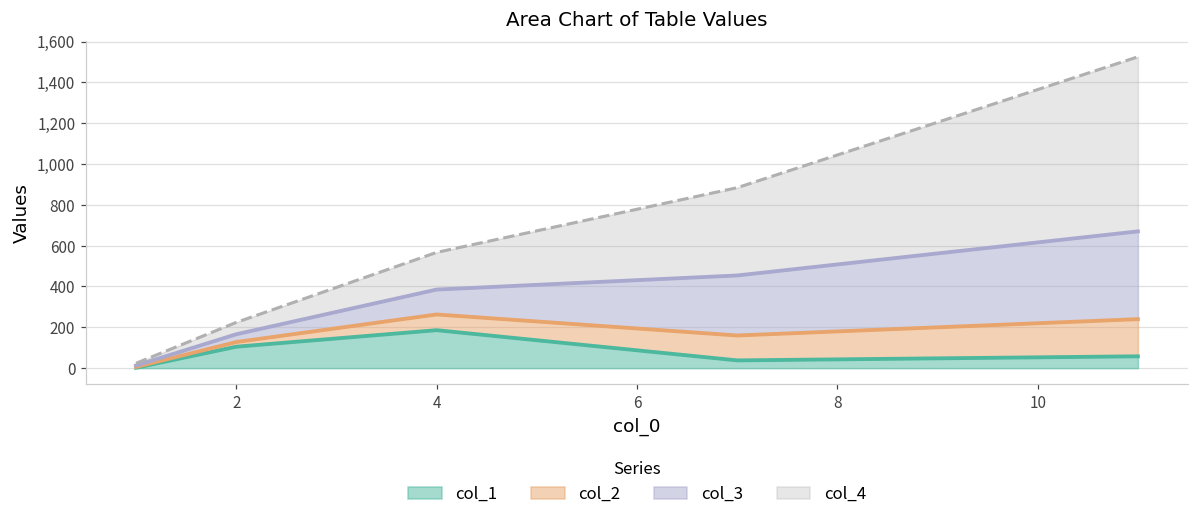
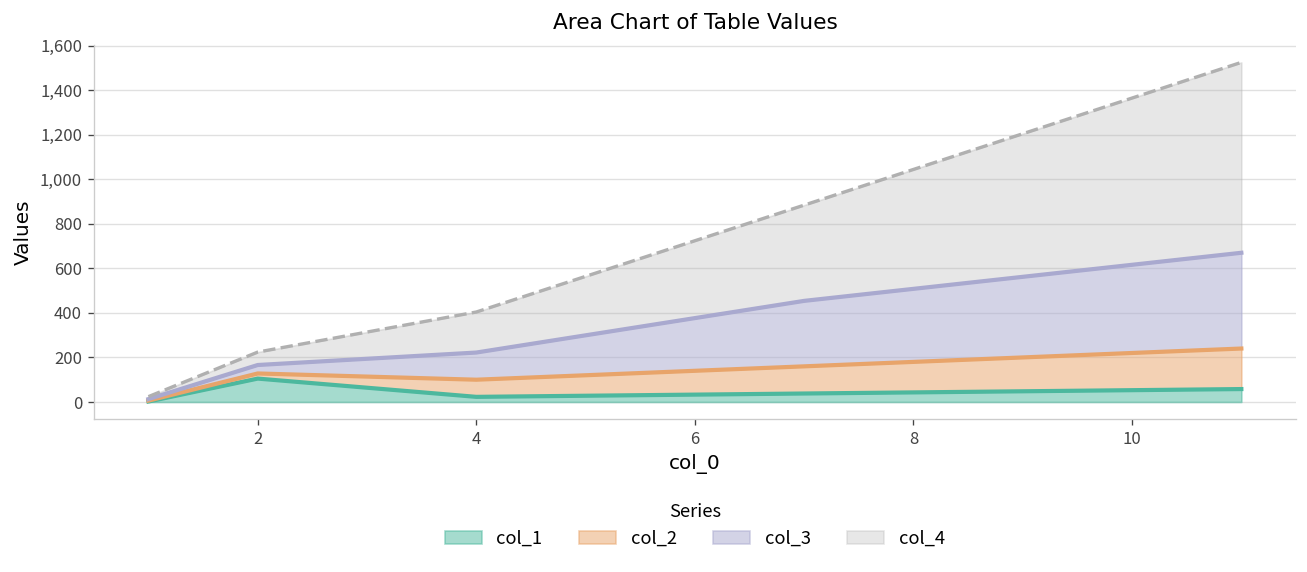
  {
    "col_1": {
      "2": 110,
-     "4": 190
+     "4": 20
    },
    "col_2": {
      "2": 20,
      "4": 80
    }
  }
